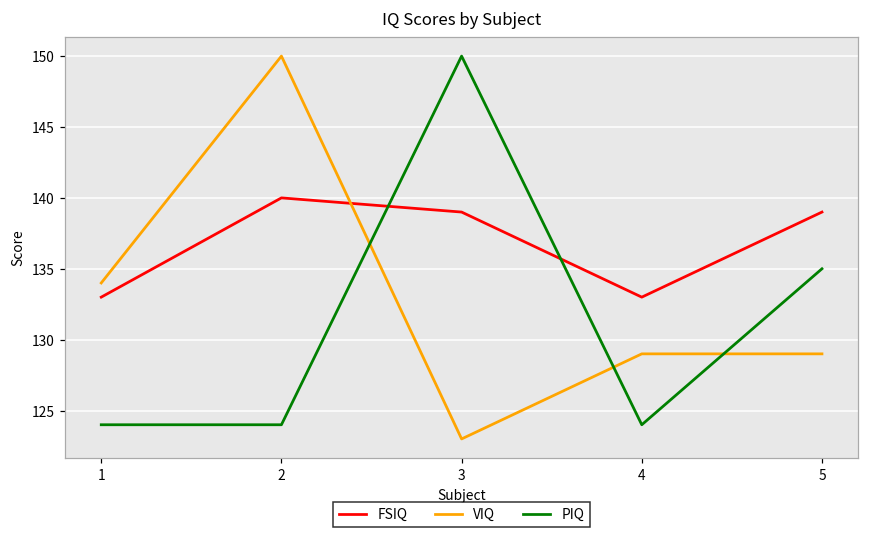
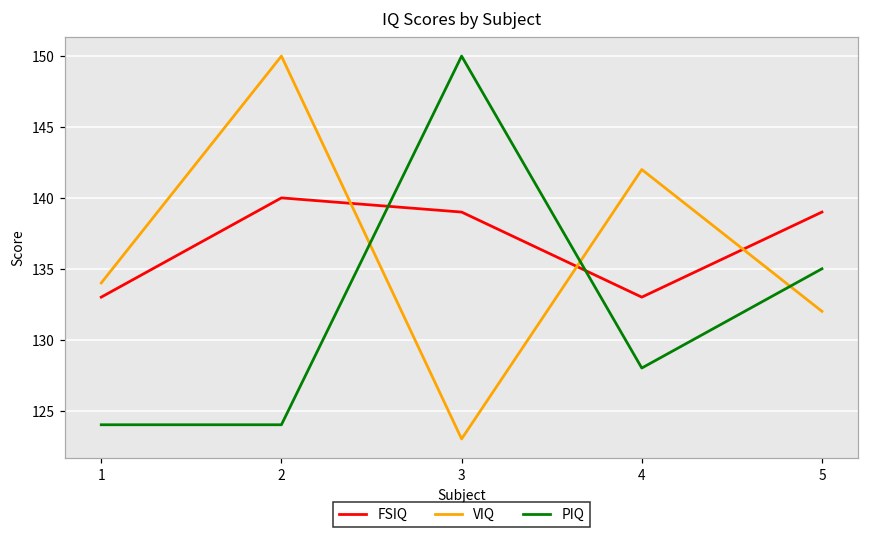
  {
    "FSIQ": {
      "1": 133,
      "2": 140,
      "3": 139,
      "4": 133,
      "5": 139
    },
    "VIQ": {
      "1": 134,
      "2": 150,
      "3": 123,
-     "4": 129,
-     "5": 129
+     "4": 142,
+     "5": 132
    },
    "PIQ": {
      "1": 124,
      "2": 124,
      "3": 150,
-     "4": 124,
+     "4": 128,
      "5": 135
    }
  }
